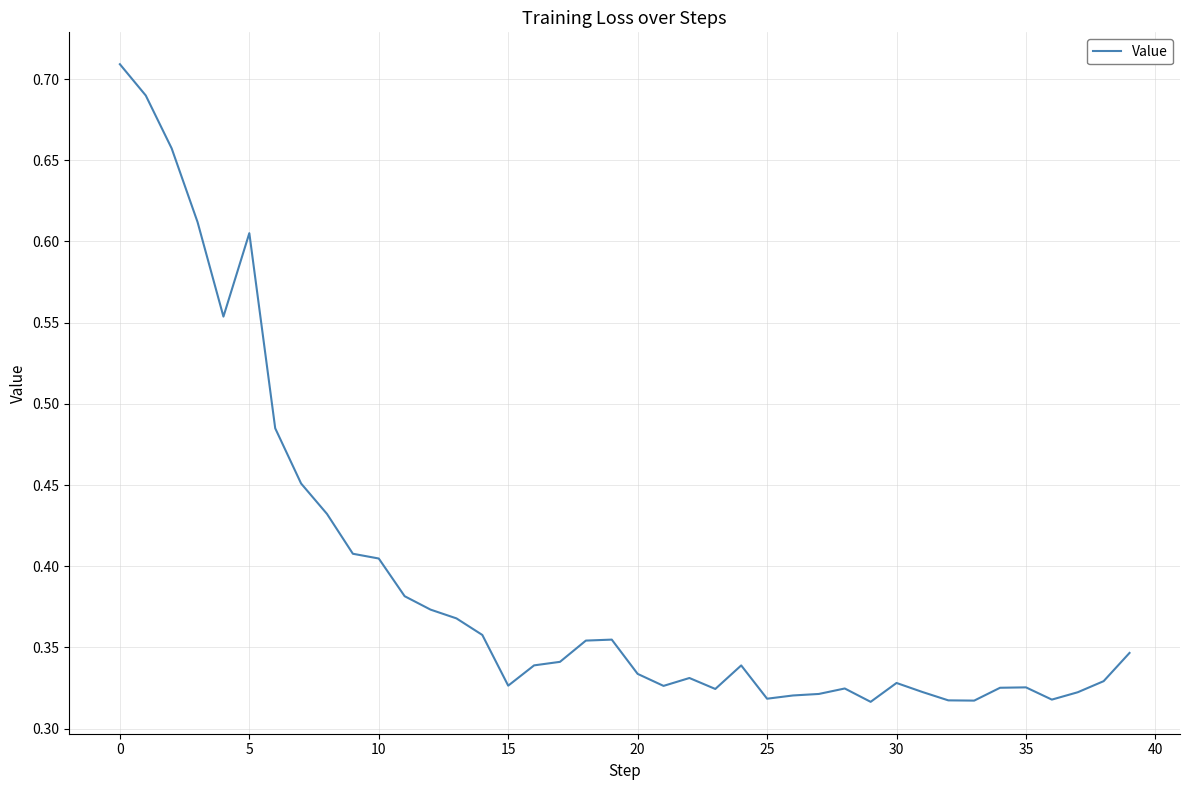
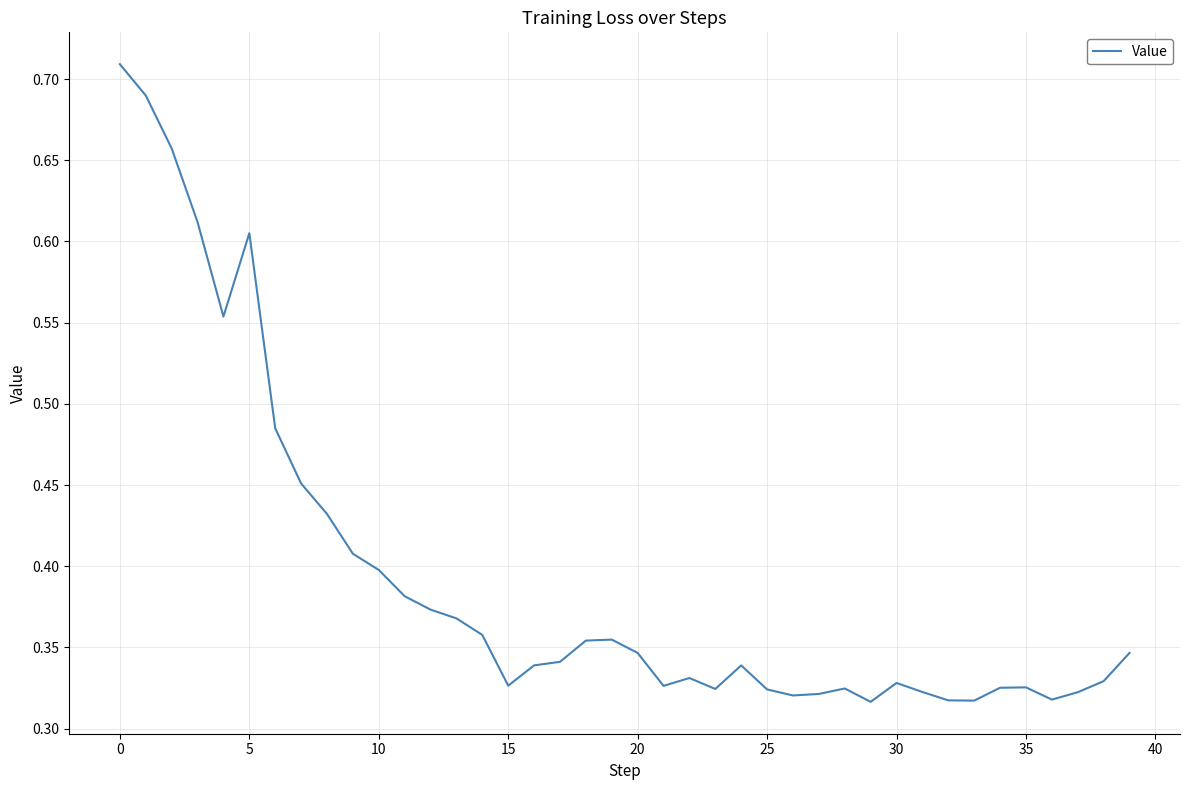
  {
    "0": 0.709,
    "5": 0.605,
-   "10": 0.405,
+   "10": 0.398,
    "15": 0.326,
-   "20": 0.334,
-   "25": 0.318,
+   "20": 0.347,
+   "25": 0.324,
    "30": 0.328,
    "35": 0.325
  }
